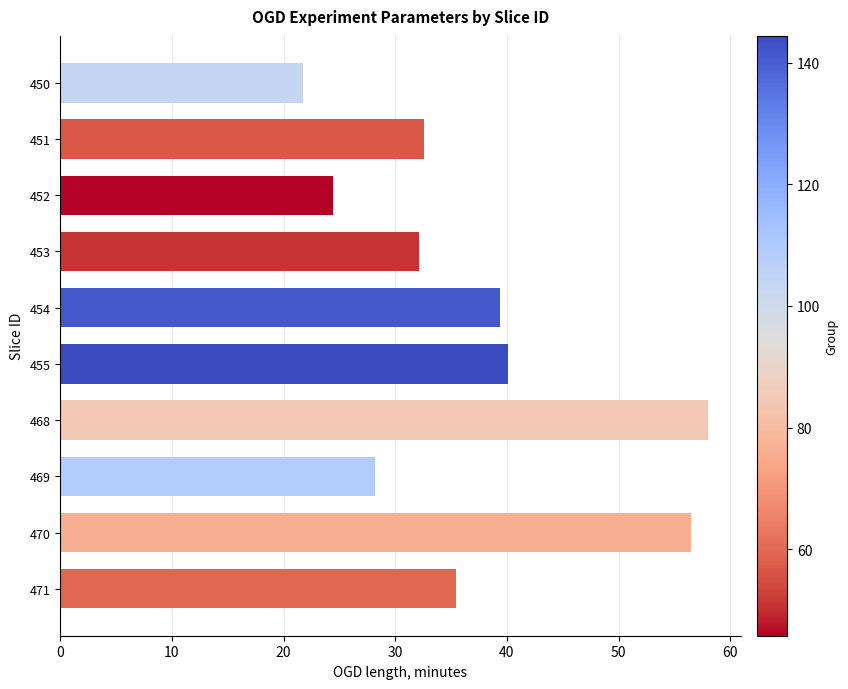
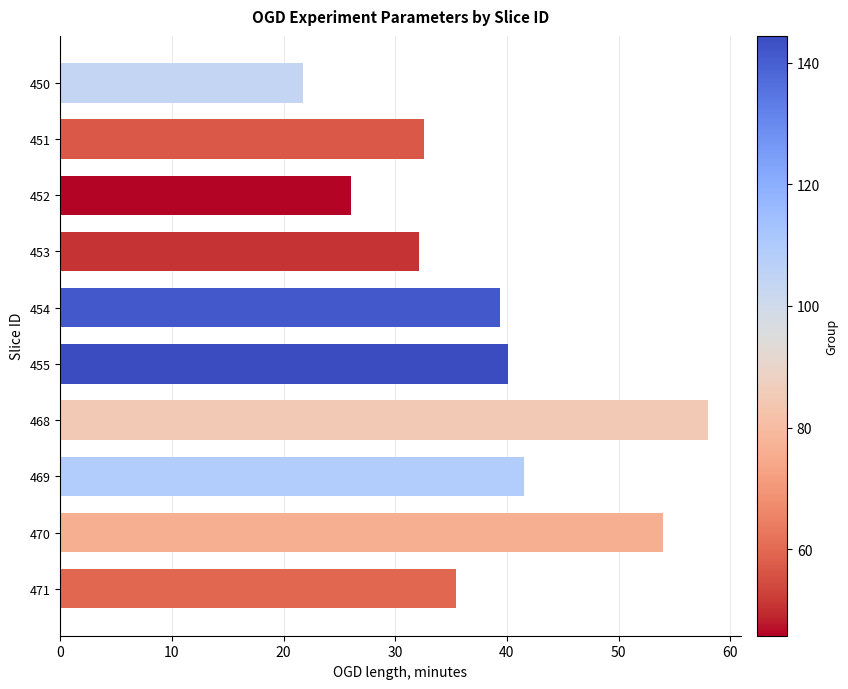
  {
    "450": 21.7,
    "451": 32.6,
-   "452": 24.4,
+   "452": 26.0,
    "453": 32.2,
    "454": 39.4,
    "455": 40.1,
    "468": 58.0,
-   "469": 28.2,
-   "470": 56.5,
+   "469": 41.6,
+   "470": 54.0,
    "471": 35.4
  }
